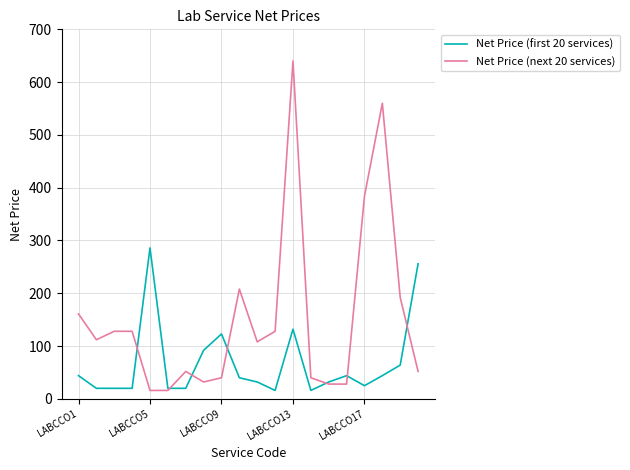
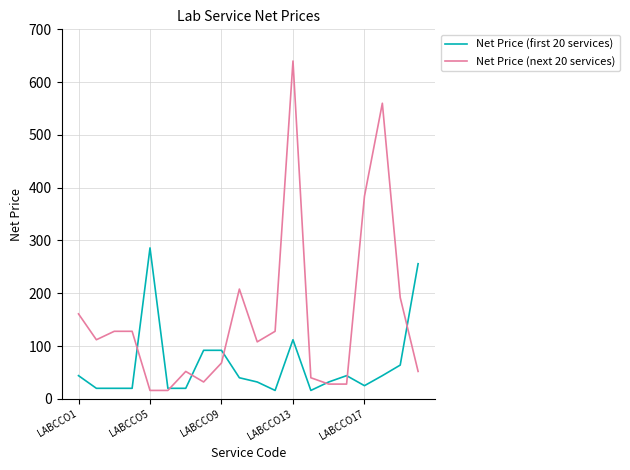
  {
    "Net Price (first 20 services)": {
      "LABCCO1": 40,
      "LABCCO5": 290,
-     "LABCCO9": 120,
-     "LABCCO13": 130,
+     "LABCCO9": 90,
+     "LABCCO13": 110,
      "LABCCO17": 30
    },
    "Net Price (next 20 services)": {
      "LABCCO1": 160,
      "LABCCO5": 20,
-     "LABCCO9": 40,
+     "LABCCO9": 70,
      "LABCCO13": 640,
      "LABCCO17": 380
    }
  }
